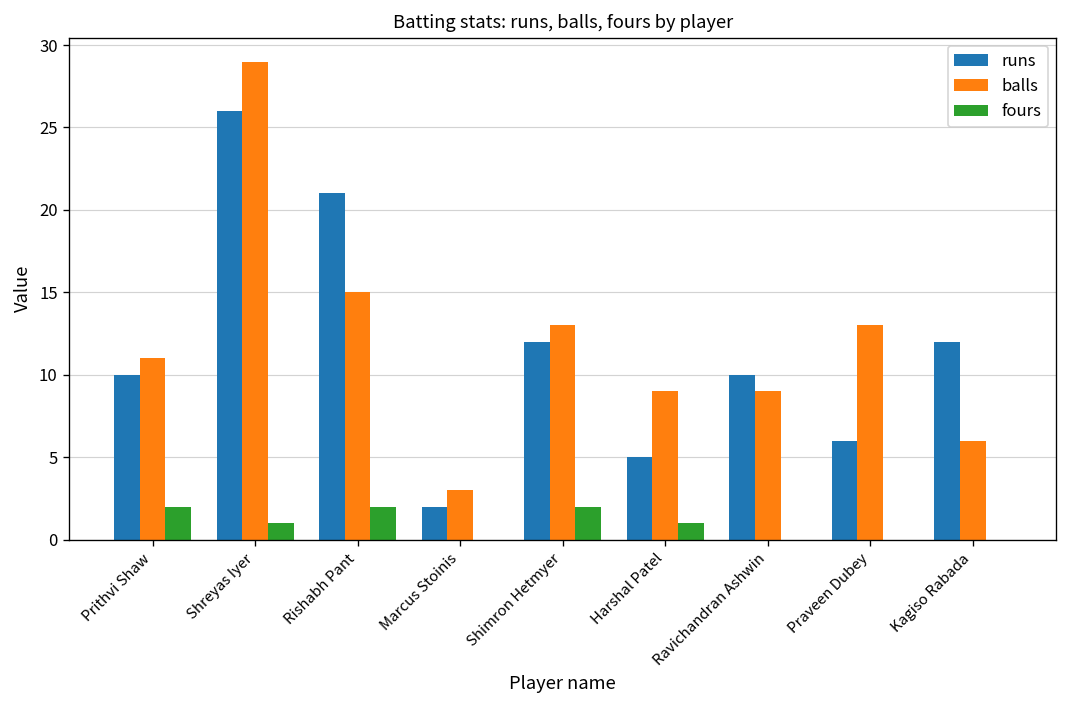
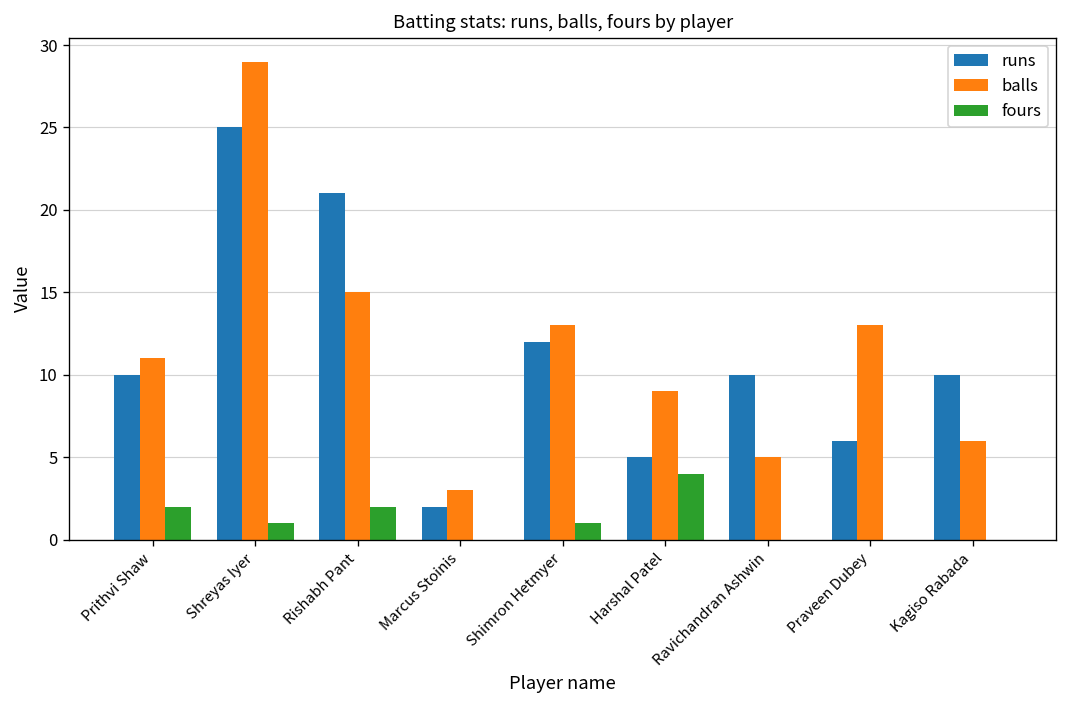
  {
    "runs": {
      "Prithvi Shaw": 10,
-     "Shreyas Iyer": 26,
+     "Shreyas Iyer": 25,
      "Rishabh Pant": 21,
      "Marcus Stoinis": 2,
      "Shimron Hetmyer": 12,
      "Harshal Patel": 5,
      "Ravichandran Ashwin": 10,
      "Praveen Dubey": 6,
-     "Kagiso Rabada": 12
+     "Kagiso Rabada": 10
    },
    "balls": {
      "Prithvi Shaw": 11,
      "Shreyas Iyer": 29,
      "Rishabh Pant": 15,
      "Marcus Stoinis": 3,
      "Shimron Hetmyer": 13,
      "Harshal Patel": 9,
-     "Ravichandran Ashwin": 9,
+     "Ravichandran Ashwin": 5,
      "Praveen Dubey": 13,
      "Kagiso Rabada": 6
    },
    "fours": {
      "Prithvi Shaw": 2,
      "Shreyas Iyer": 1,
      "Rishabh Pant": 2,
      "Marcus Stoinis": 0,
-     "Shimron Hetmyer": 2,
-     "Harshal Patel": 1,
+     "Shimron Hetmyer": 1,
+     "Harshal Patel": 4,
      "Ravichandran Ashwin": 0,
      "Praveen Dubey": 0,
      "Kagiso Rabada": 0
    }
  }
